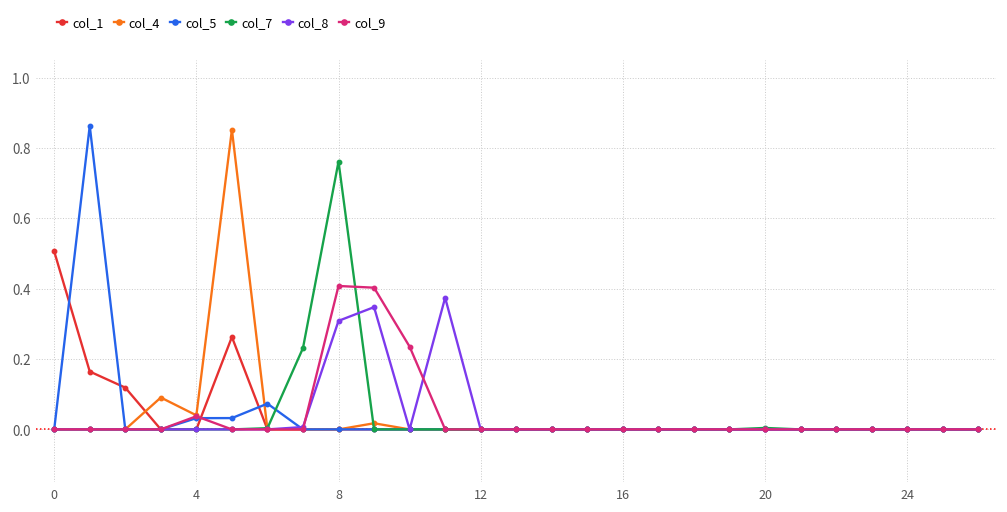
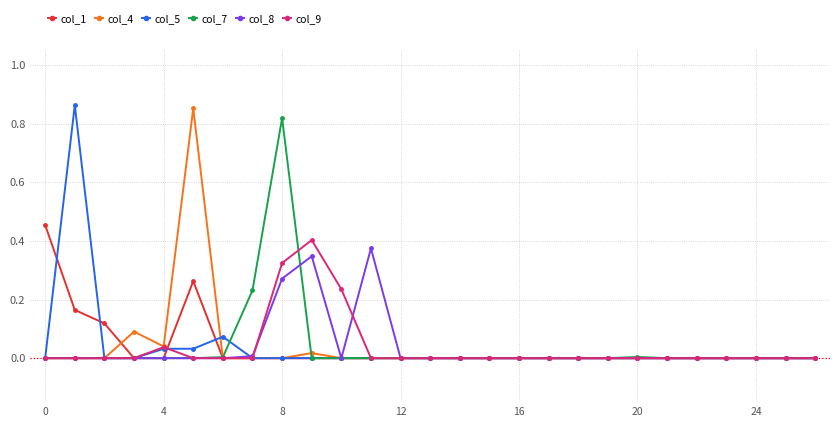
  {
    "col_1": {
-     "0": 0.51
+     "0": 0.45
    },
    "col_7": {
-     "8": 0.76
+     "8": 0.82
    },
    "col_8": {
-     "8": 0.31
+     "8": 0.27
    },
    "col_9": {
-     "8": 0.41
+     "8": 0.32
    }
  }
